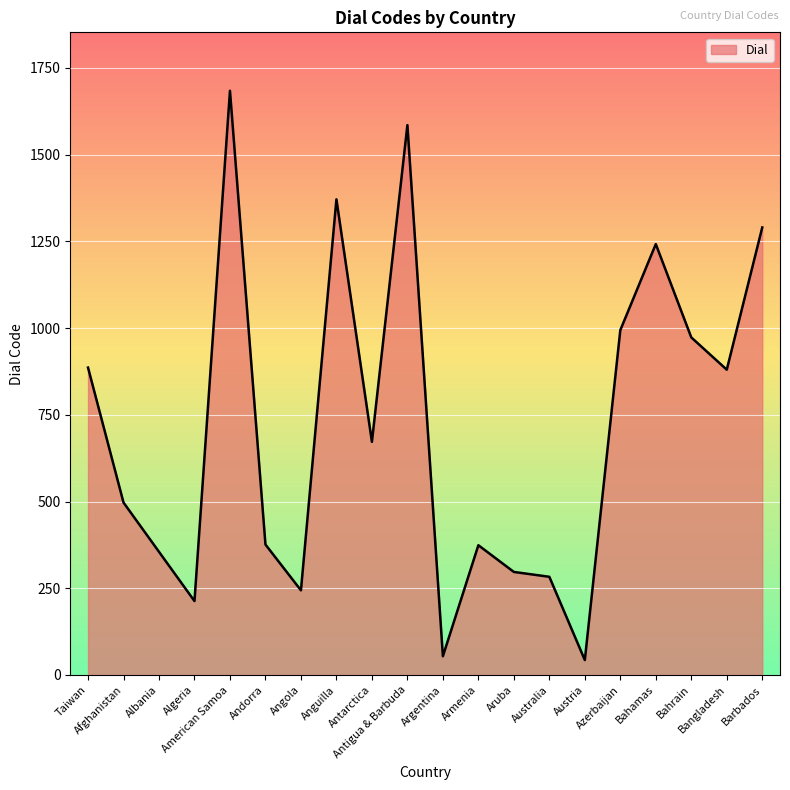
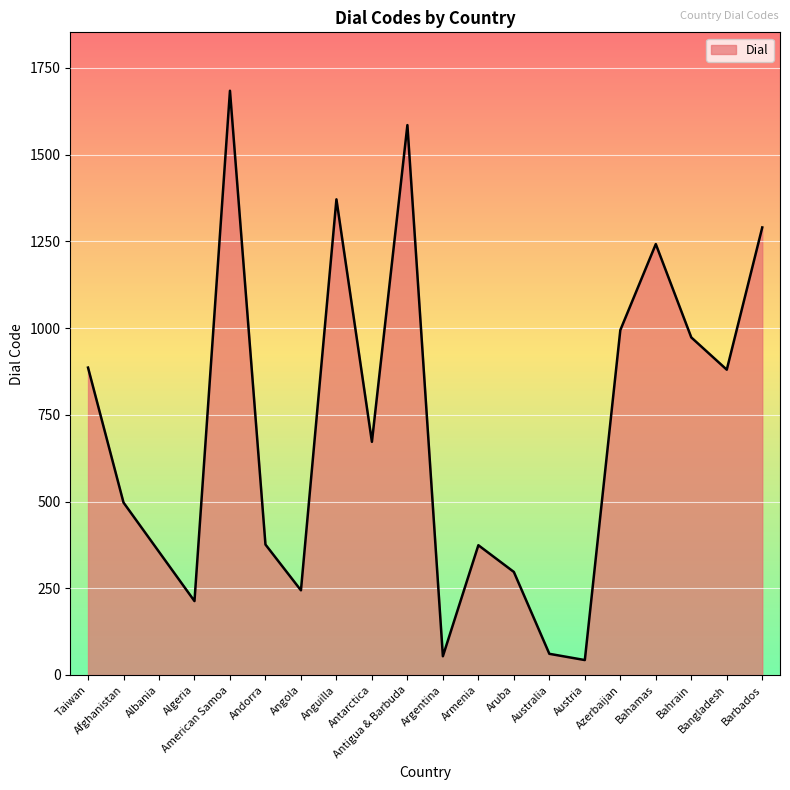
  {
    "Taiwan": 890,
    "Afghanistan": 500,
    "Albania": 360,
    "Algeria": 210,
    "American Samoa": 1680,
    "Andorra": 380,
    "Angola": 240,
    "Anguilla": 1370,
    "Antarctica": 670,
    "Antigua & Barbuda": 1590,
    "Argentina": 50,
    "Armenia": 370,
    "Aruba": 300,
-   "Australia": 280,
+   "Australia": 60,
    "Austria": 40,
    "Azerbaijan": 990,
    "Bahamas": 1240,
    "Bahrain": 970,
    "Bangladesh": 880,
    "Barbados": 1290
  }
